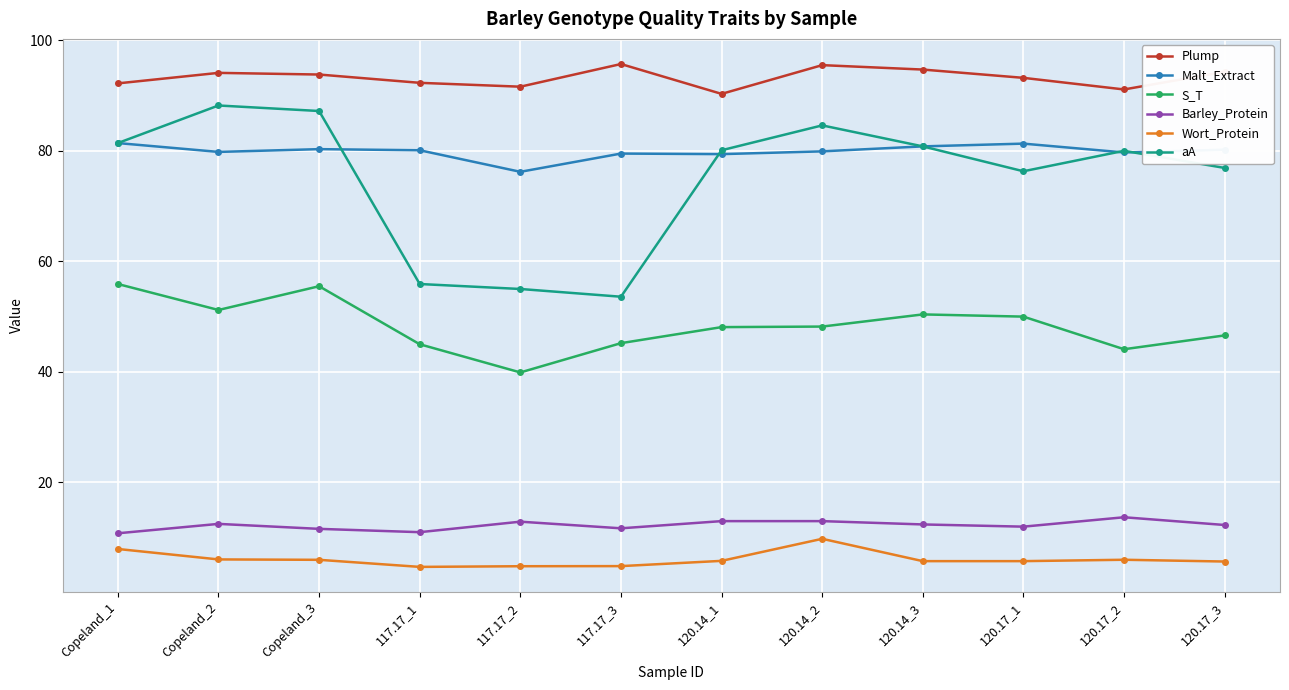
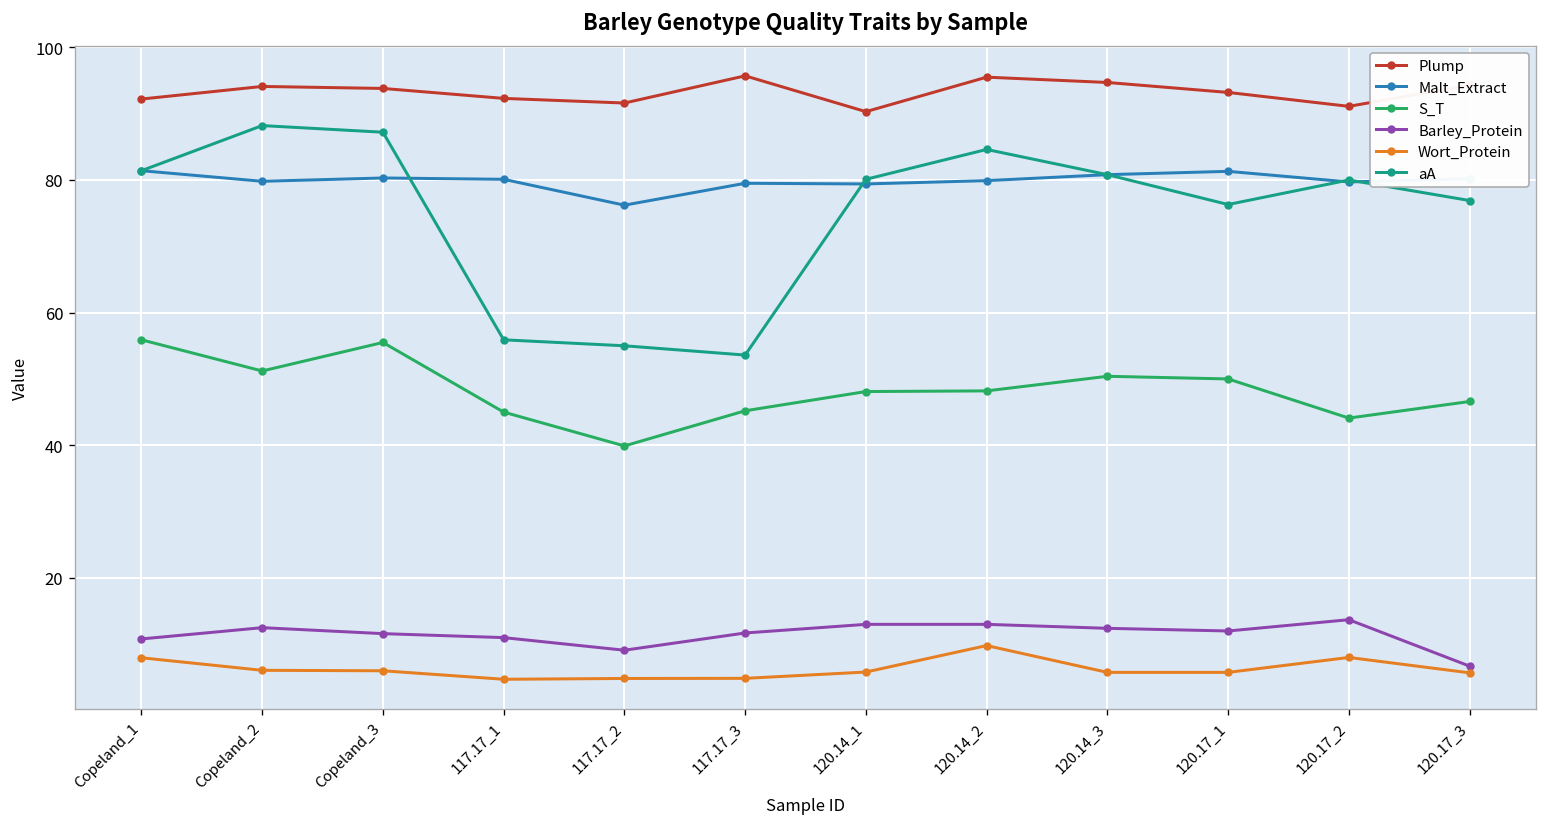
  {
    "Plump": {
      "Copeland_1": 92,
      "Copeland_2": 94,
      "Copeland_3": 94,
      "117.17_1": 92,
      "117.17_2": 92,
      "117.17_3": 96,
      "120.14_1": 90,
      "120.14_2": 96,
      "120.14_3": 95,
      "120.17_1": 93,
      "120.17_2": 91
    },
    "Malt_Extract": {
      "Copeland_2": 80,
      "Copeland_3": 80,
      "117.17_1": 80,
      "117.17_2": 76,
      "117.17_3": 80,
      "120.14_1": 79,
      "120.14_2": 80,
      "120.17_1": 81
    },
    "Barley_Protein": {
      "Copeland_1": 11,
      "Copeland_2": 13,
      "Copeland_3": 12,
      "117.17_1": 11,
-     "117.17_2": 13,
+     "117.17_2": 9,
      "117.17_3": 12,
      "120.14_1": 13,
      "120.14_2": 13,
      "120.14_3": 12,
      "120.17_1": 12,
      "120.17_2": 14,
-     "120.17_3": 12
+     "120.17_3": 7
    },
    "Wort_Protein": {
      "Copeland_1": 8,
      "Copeland_2": 6,
      "Copeland_3": 6,
      "117.17_1": 5,
      "117.17_2": 5,
      "117.17_3": 5,
      "120.14_1": 6,
      "120.14_2": 10,
      "120.14_3": 6,
      "120.17_1": 6,
-     "120.17_2": 6,
+     "120.17_2": 8,
      "120.17_3": 6
    }
  }
